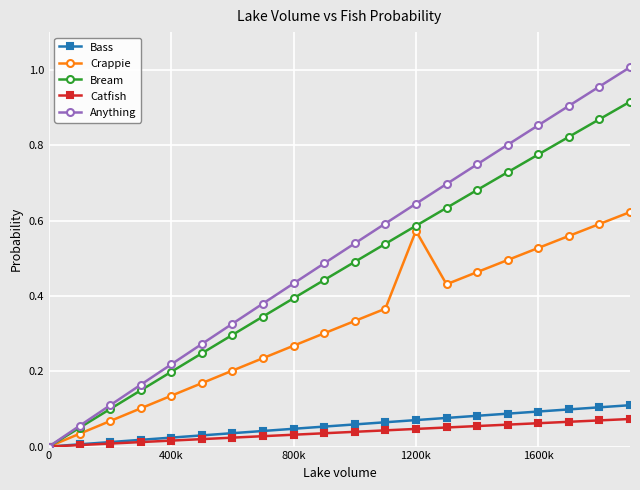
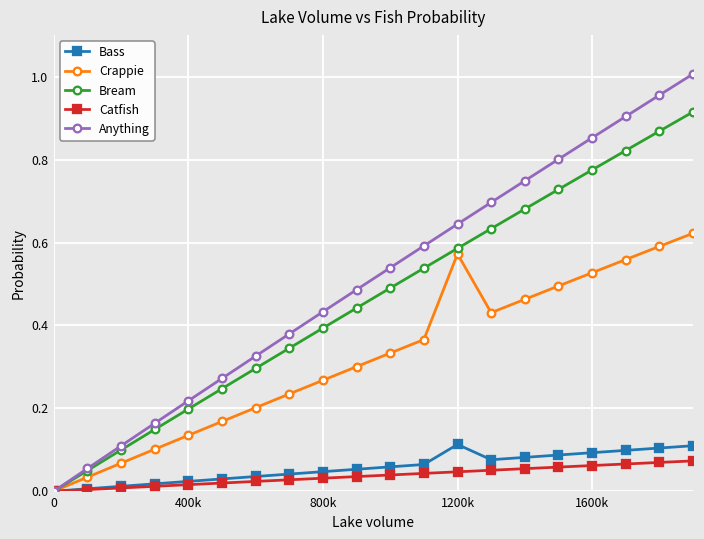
  {
    "Bass": {
      "400k": 0.02,
      "800k": 0.05,
-     "1200k": 0.07,
+     "1200k": 0.11,
      "1600k": 0.09
    },
    "Crappie": {
      "400k": 0.13,
      "800k": 0.27,
      "1200k": 0.57,
      "1600k": 0.53
    },
    "Bream": {
      "400k": 0.20,
      "800k": 0.39,
      "1200k": 0.59,
      "1600k": 0.78
    },
    "Catfish": {
      "400k": 0.02,
      "800k": 0.03,
      "1200k": 0.05,
      "1600k": 0.06
    },
    "Anything": {
      "400k": 0.22,
      "800k": 0.43,
      "1200k": 0.64,
      "1600k": 0.85
    }
  }
